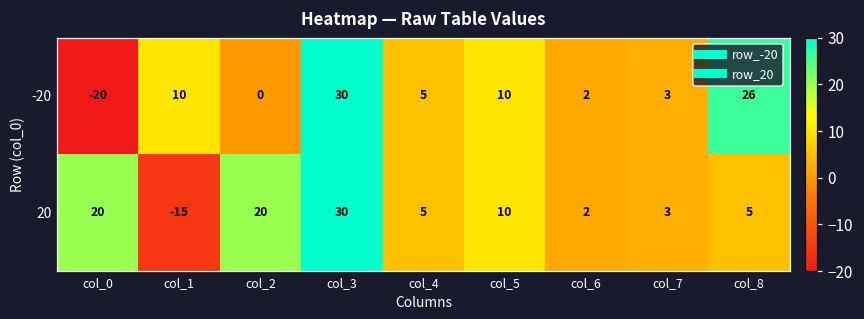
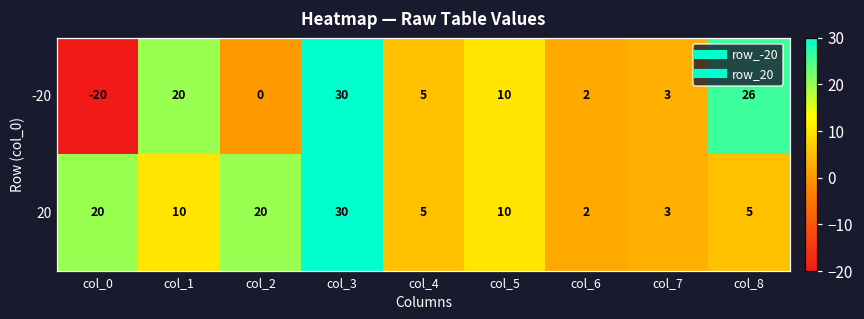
  {
    "-20": {
      "col_0": -20,
-     "col_1": 10,
+     "col_1": 20,
      "col_2": 0,
      "col_3": 30,
      "col_4": 5,
      "col_5": 10,
      "col_6": 2,
      "col_7": 3,
      "col_8": 26
    },
    "20": {
      "col_0": 20,
-     "col_1": -15,
+     "col_1": 10,
      "col_2": 20,
      "col_3": 30,
      "col_4": 5,
      "col_5": 10,
      "col_6": 2,
      "col_7": 3,
      "col_8": 5
    }
  }
